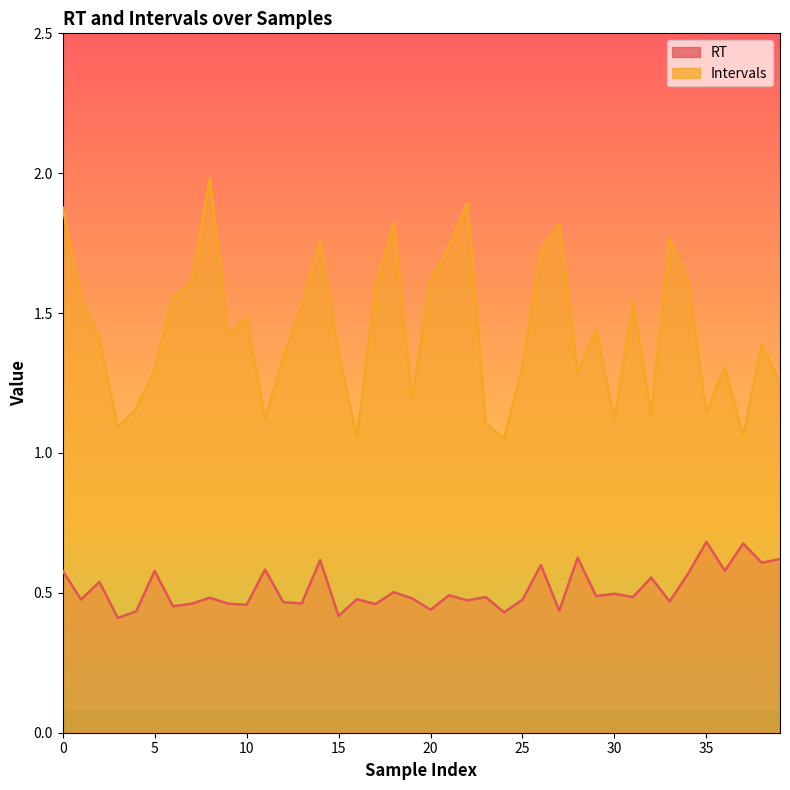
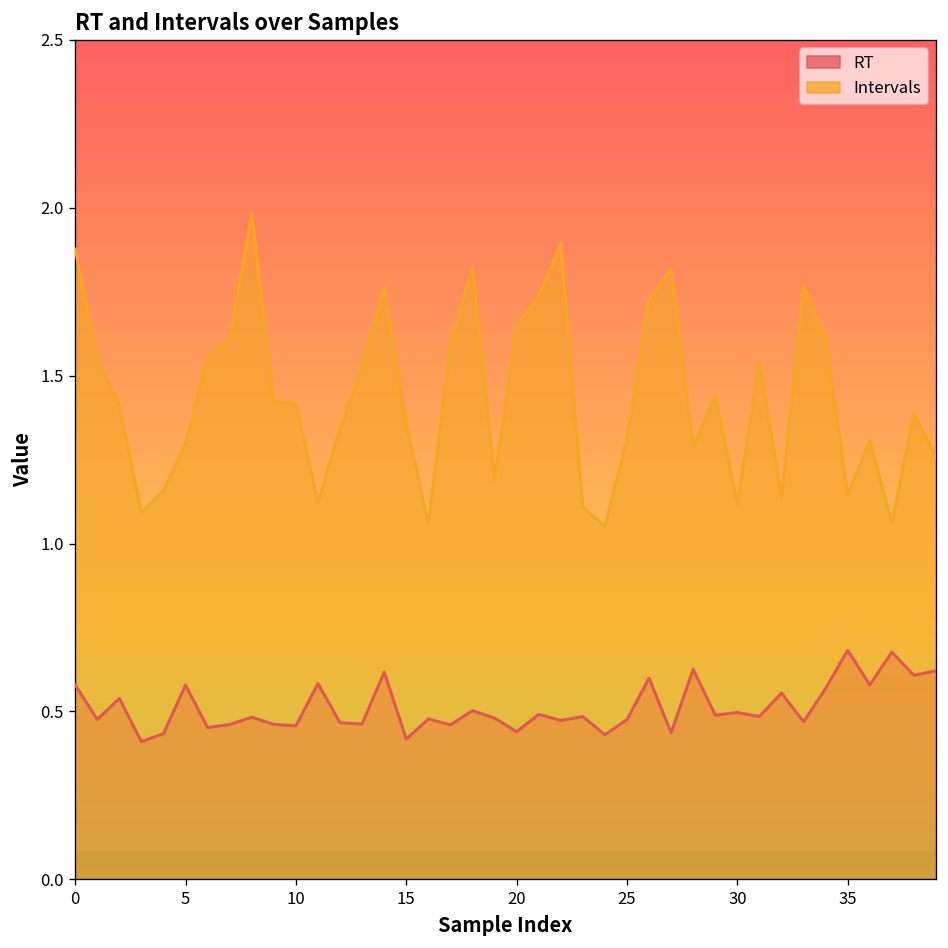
  {
    "RT": {
      "0": 0.58,
      "5": 0.58,
      "10": 0.46,
      "15": 0.42,
      "20": 0.44,
      "25": 0.48,
      "30": 0.50,
      "35": 0.68
    },
    "Intervals": {
      "0": 1.88,
      "5": 1.30,
-     "10": 1.48,
+     "10": 1.42,
      "15": 1.36,
-     "20": 1.62,
+     "20": 1.65,
      "25": 1.31,
      "30": 1.12,
      "35": 1.15
    }
  }
